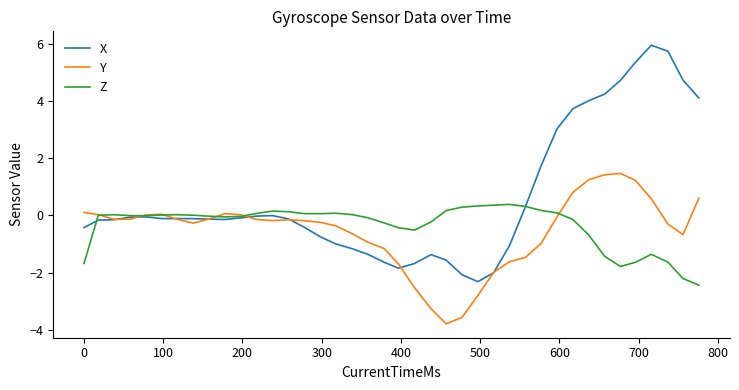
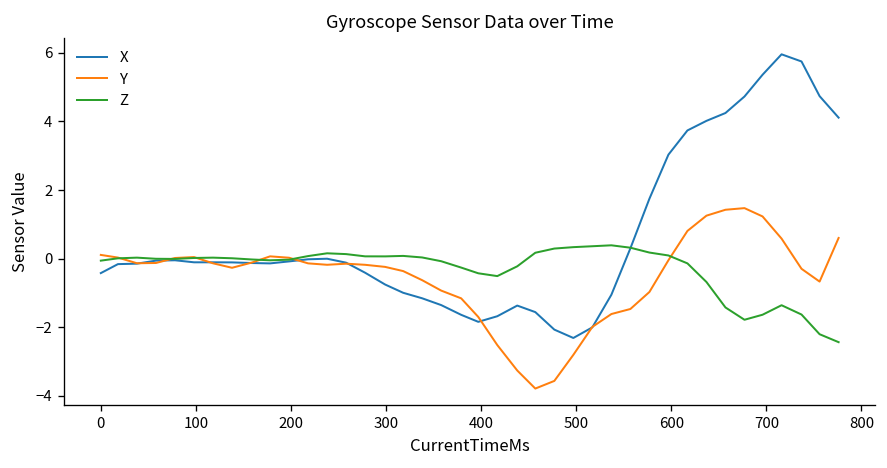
  {
    "X": {
      "0": -0.4
    },
    "Y": {
      "0": 0.1
    },
    "Z": {
-     "0": -1.7
+     "0": -0.1
    }
  }
